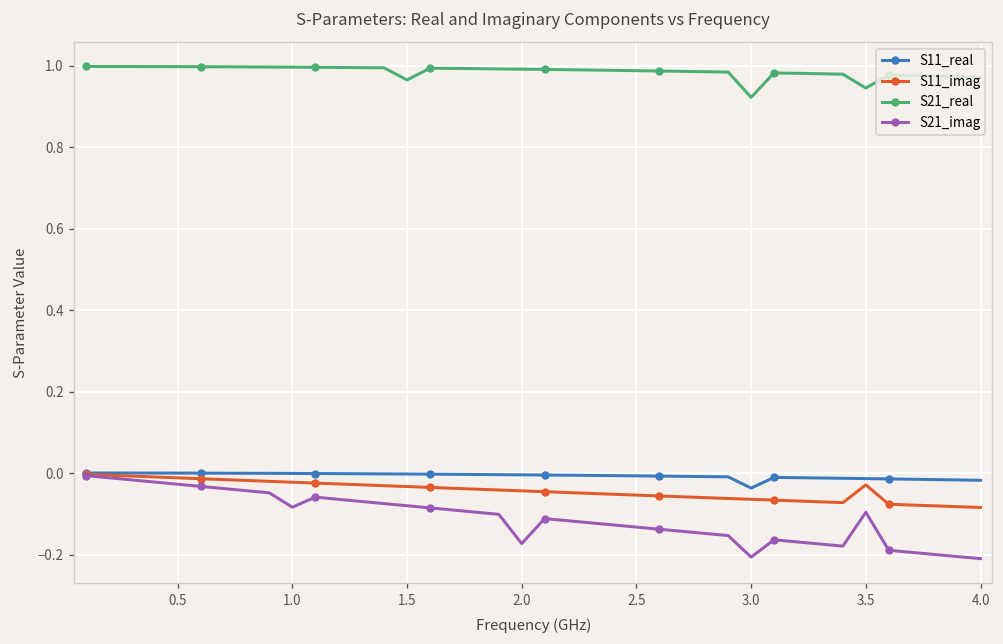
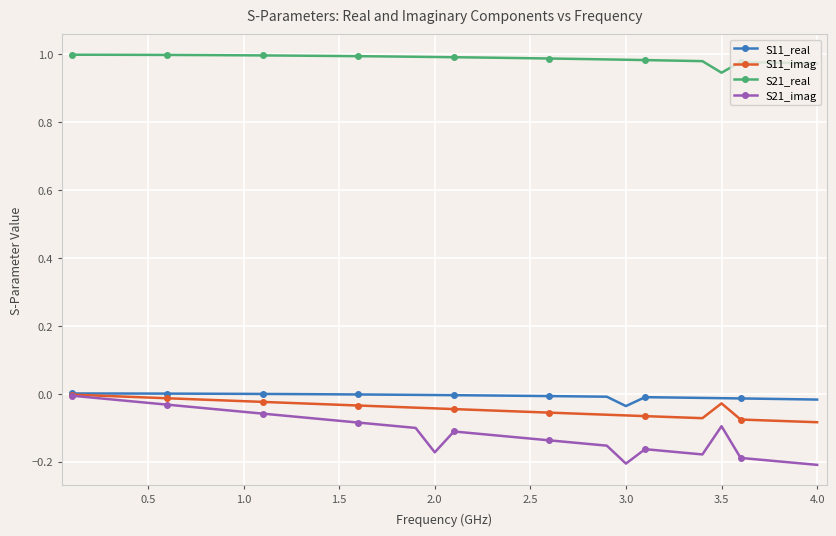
  {
    "S11_real": {
      "0.5": 0.00,
      "1.0": 0.00,
      "1.5": 0.00,
      "2.0": 0.00,
      "2.5": -0.01,
      "3.0": -0.04,
      "3.5": -0.01,
      "4.0": -0.02
    },
    "S11_imag": {
      "0.5": -0.01,
      "1.0": -0.02,
      "1.5": -0.03,
      "2.0": -0.04,
      "2.5": -0.05,
      "3.0": -0.06,
      "3.5": -0.03,
      "4.0": -0.08
    },
    "S21_real": {
      "0.5": 1.00,
      "1.0": 1.00,
-     "1.5": 0.97,
+     "1.5": 1.00,
      "2.0": 0.99,
      "2.5": 0.99,
-     "3.0": 0.92,
+     "3.0": 0.98,
      "3.5": 0.95
    },
    "S21_imag": {
      "0.5": -0.03,
-     "1.0": -0.08,
+     "1.0": -0.05,
      "1.5": -0.08,
      "2.0": -0.17,
      "2.5": -0.13,
      "3.0": -0.21,
      "3.5": -0.10,
      "4.0": -0.21
    }
  }
